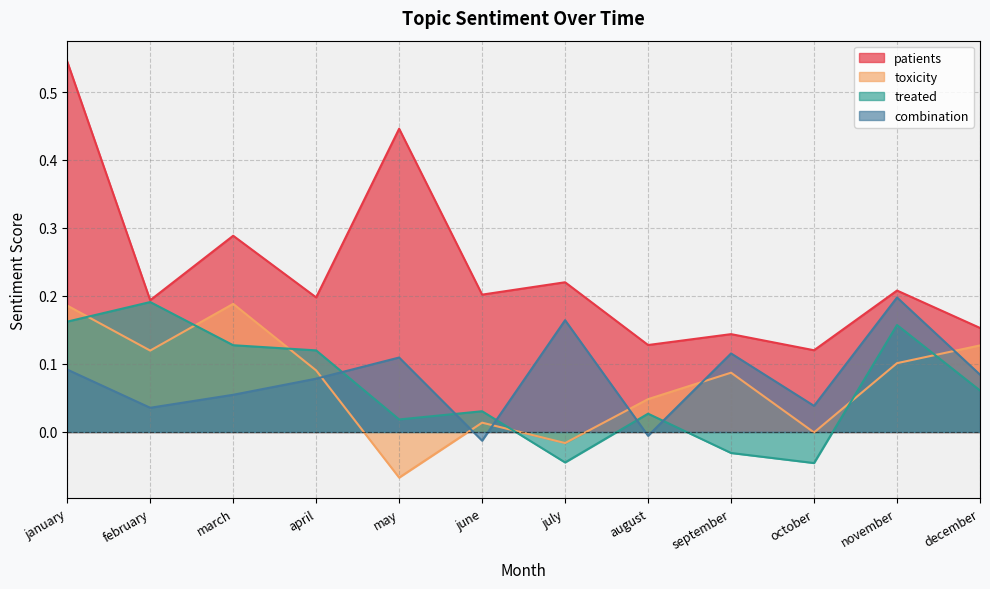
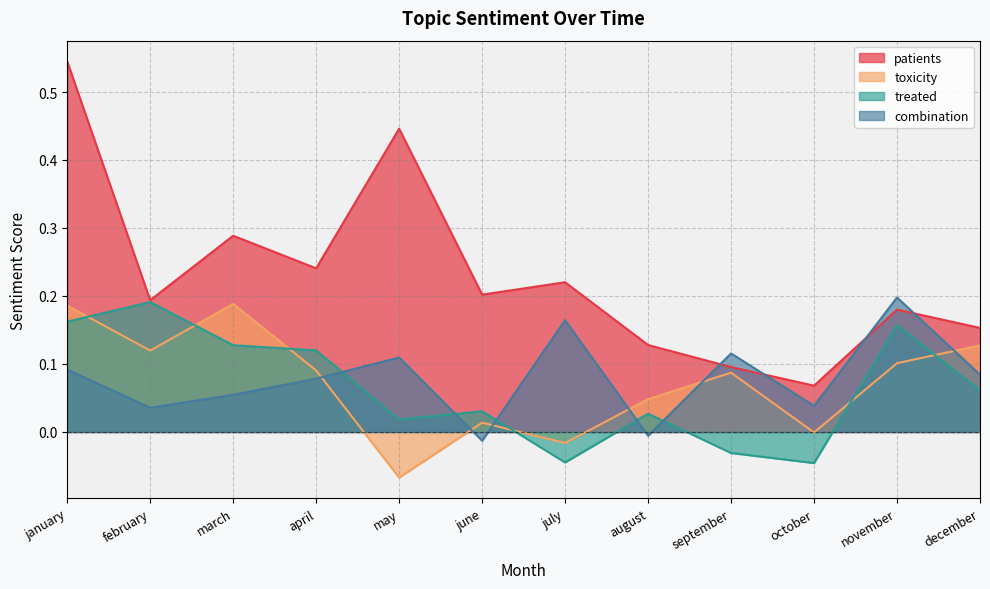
  {
    "patients": {
      "january": 0.54,
      "march": 0.29,
-     "april": 0.20,
+     "april": 0.24,
      "may": 0.45,
      "june": 0.20,
      "july": 0.22,
      "august": 0.13,
-     "september": 0.14,
-     "october": 0.12,
-     "november": 0.21,
+     "september": 0.10,
+     "october": 0.07,
+     "november": 0.18,
      "december": 0.15
    }
  }
